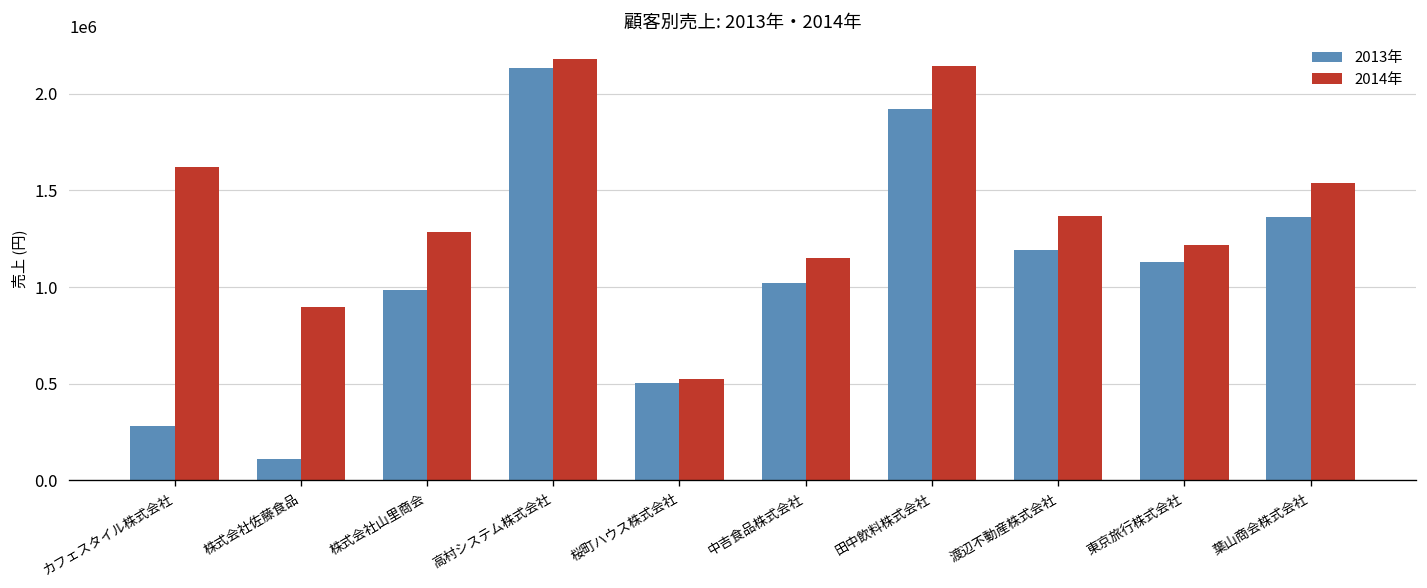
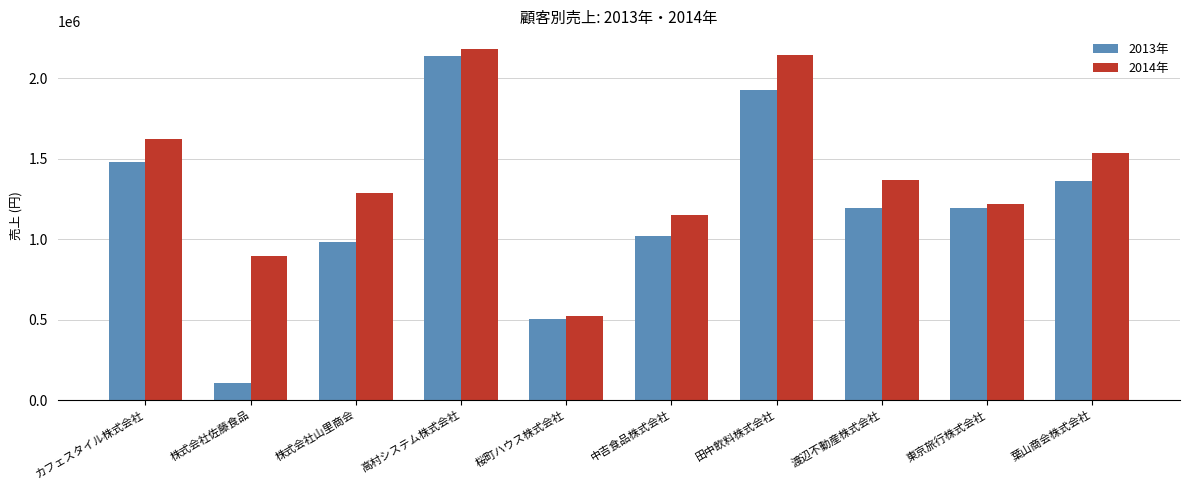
  {
    "2013年": {
-     "カフェスタイル株式会社": 280000,
+     "カフェスタイル株式会社": 1480000,
      "株式会社佐藤食品": 110000,
      "株式会社山里商会": 980000,
      "高村システム株式会社": 2140000,
      "桜町ハウス株式会社": 500000,
      "中吉食品株式会社": 1020000,
      "田中飲料株式会社": 1920000,
      "渡辺不動産株式会社": 1190000,
-     "東京旅行株式会社": 1130000,
+     "東京旅行株式会社": 1190000,
      "葉山商会株式会社": 1360000
    },
    "2014年": {
      "カフェスタイル株式会社": 1620000,
      "株式会社佐藤食品": 900000,
      "株式会社山里商会": 1290000,
      "高村システム株式会社": 2180000,
      "桜町ハウス株式会社": 520000,
      "中吉食品株式会社": 1150000,
      "田中飲料株式会社": 2140000,
      "渡辺不動産株式会社": 1370000,
      "東京旅行株式会社": 1220000,
      "葉山商会株式会社": 1540000
    }
  }
